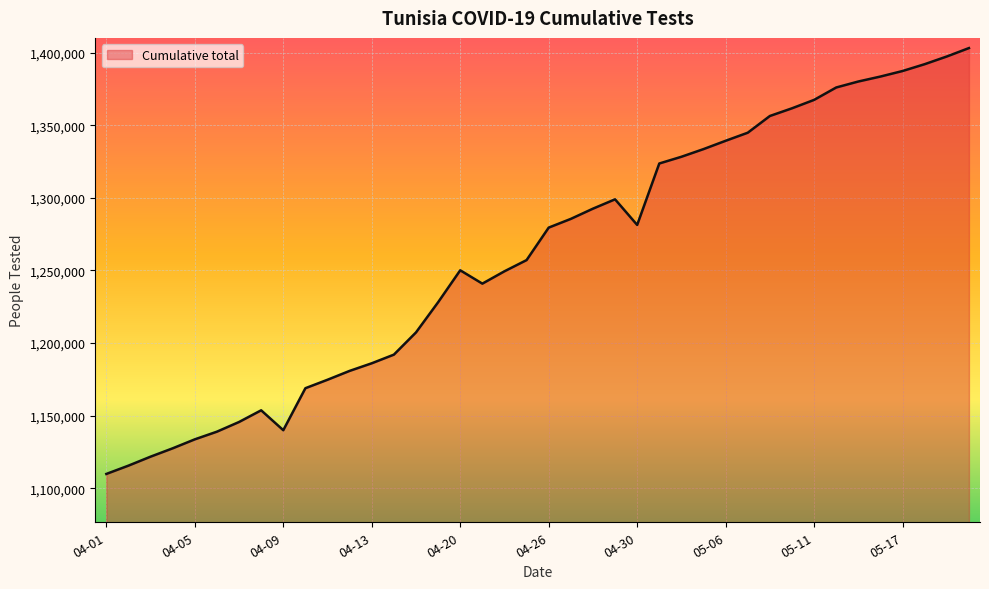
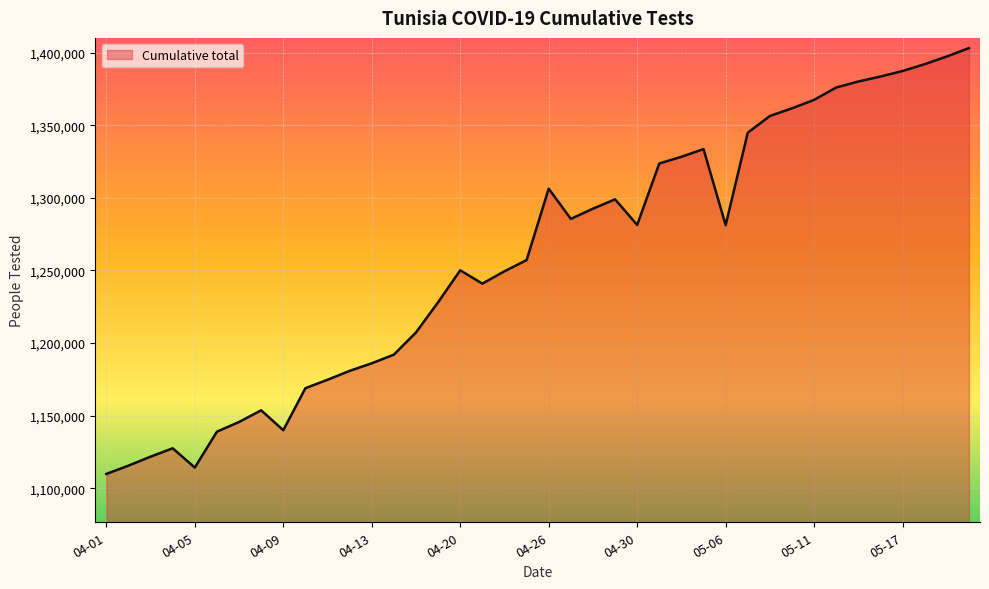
  {
    "04-01": "1,110,000",
-   "04-05": "1,134,000",
+   "04-05": "1,114,000",
    "04-09": "1,140,000",
    "04-13": "1,186,000",
    "04-20": "1,250,000",
-   "04-26": "1,279,000",
+   "04-26": "1,306,000",
    "04-30": "1,281,000",
-   "05-06": "1,339,000",
+   "05-06": "1,281,000",
    "05-11": "1,367,000",
    "05-17": "1,387,000"
  }
